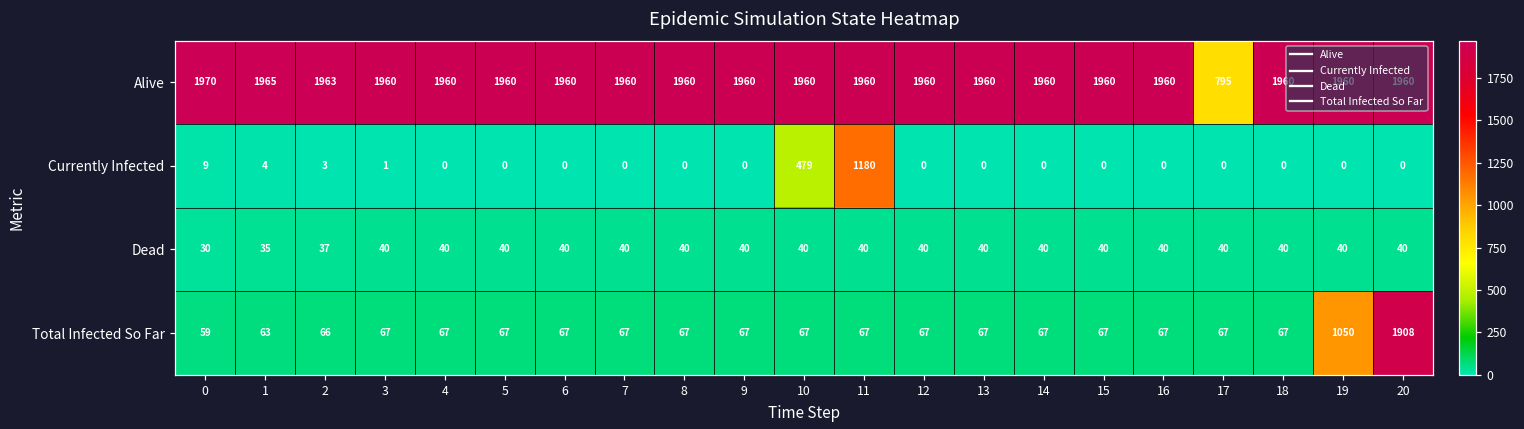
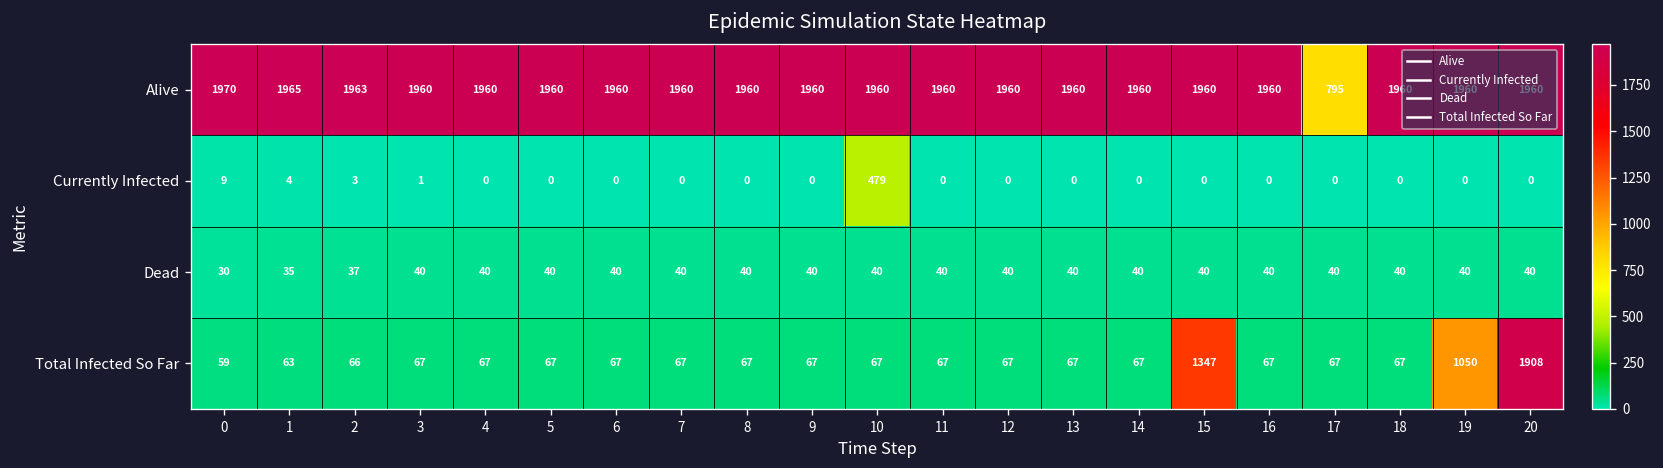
  {
    "Alive": {
      "0": 1970,
      "1": 1965,
      "2": 1963,
      "3": 1960,
      "4": 1960,
      "5": 1960,
      "6": 1960,
      "7": 1960,
      "8": 1960,
      "9": 1960,
      "10": 1960,
      "11": 1960,
      "12": 1960,
      "13": 1960,
      "14": 1960,
      "15": 1960,
      "16": 1960,
      "17": 795
    },
    "Currently Infected": {
      "0": 9,
      "1": 4,
      "2": 3,
      "3": 1,
      "4": 0,
      "5": 0,
      "6": 0,
      "7": 0,
      "8": 0,
      "9": 0,
      "10": 479,
-     "11": 1180,
+     "11": 0,
      "12": 0,
      "13": 0,
      "14": 0,
      "15": 0,
      "16": 0,
      "17": 0,
      "18": 0,
      "19": 0,
      "20": 0
    },
    "Dead": {
      "0": 30,
      "1": 35,
      "2": 37,
      "3": 40,
      "4": 40,
      "5": 40,
      "6": 40,
      "7": 40,
      "8": 40,
      "9": 40,
      "10": 40,
      "11": 40,
      "12": 40,
      "13": 40,
      "14": 40,
      "15": 40,
      "16": 40,
      "17": 40,
      "18": 40,
      "19": 40,
      "20": 40
    },
    "Total Infected So Far": {
      "0": 59,
      "1": 63,
      "2": 66,
      "3": 67,
      "4": 67,
      "5": 67,
      "6": 67,
      "7": 67,
      "8": 67,
      "9": 67,
      "10": 67,
      "11": 67,
      "12": 67,
      "13": 67,
      "14": 67,
-     "15": 67,
+     "15": 1347,
      "16": 67,
      "17": 67,
      "18": 67,
      "19": 1050,
      "20": 1908
    }
  }
